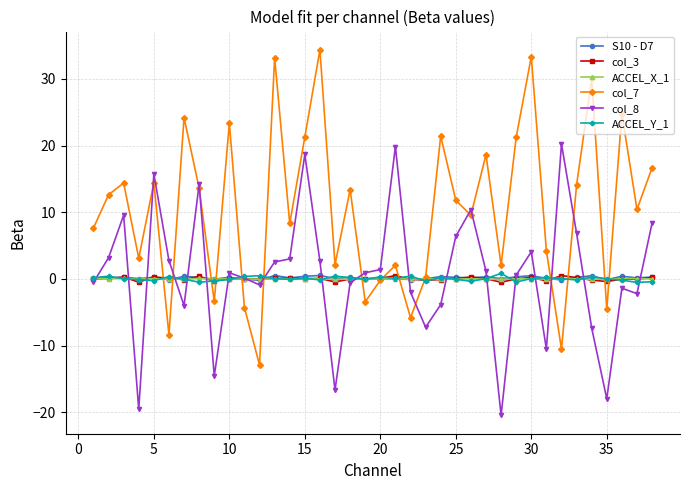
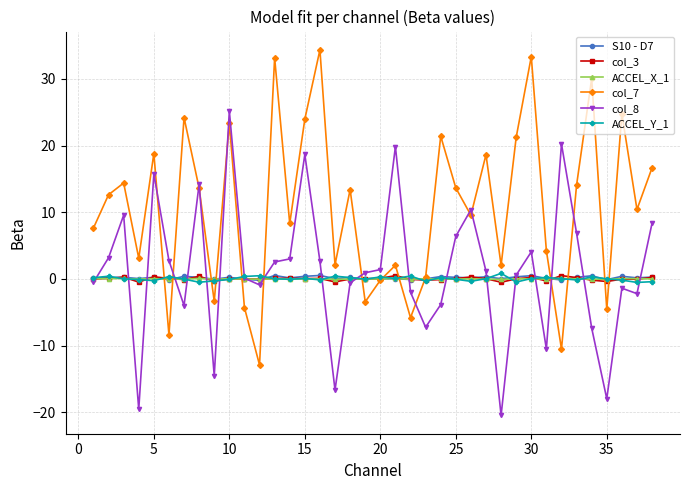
  {
    "col_7": {
-     "5": 14,
+     "5": 19,
      "10": 23,
-     "15": 21,
-     "25": 12,
+     "15": 24,
+     "25": 14,
      "30": 33,
      "35": -5
    },
    "col_8": {
      "5": 16,
-     "10": 1,
+     "10": 25,
      "15": 19,
      "20": 1,
      "25": 6,
      "30": 4,
      "35": -18
    }
  }
